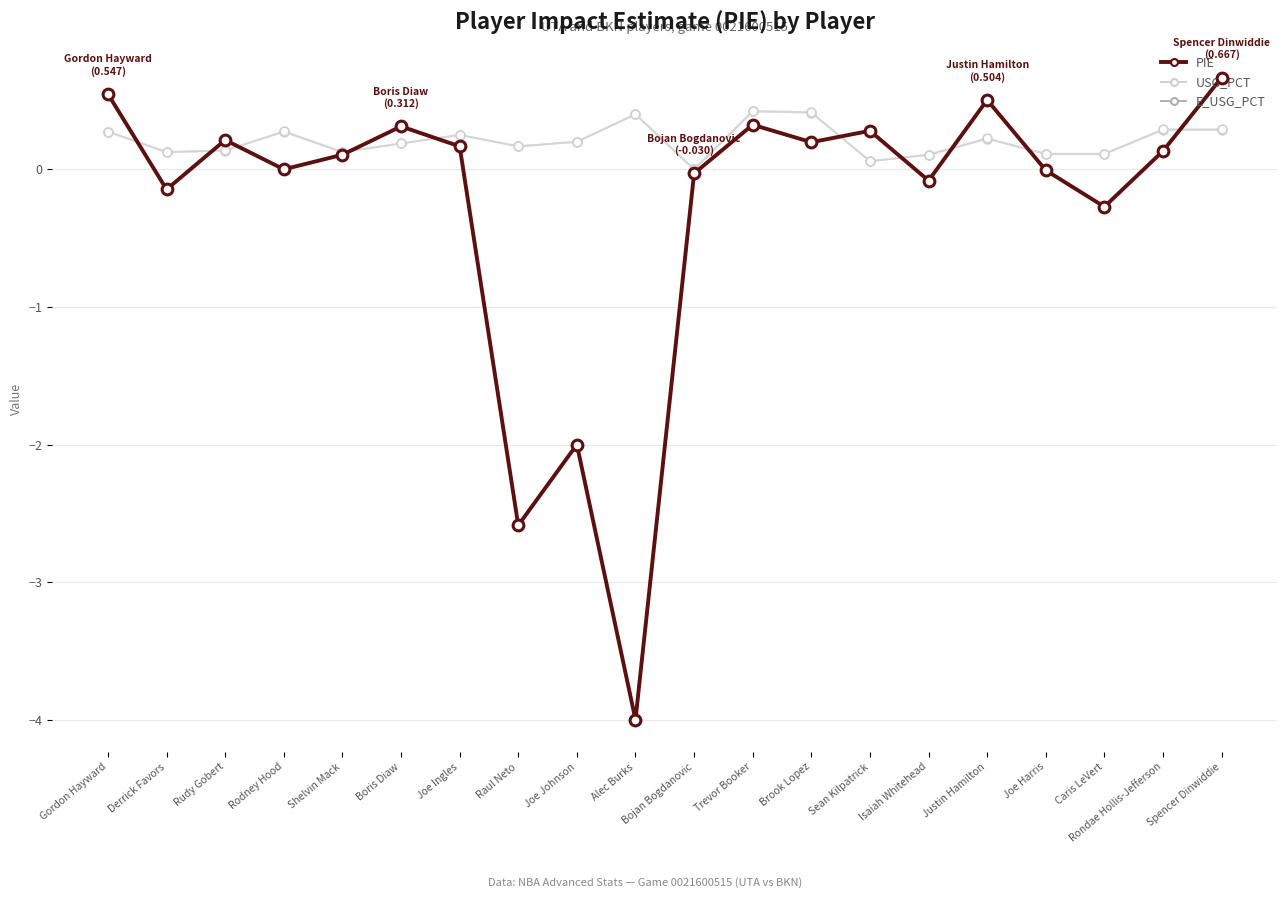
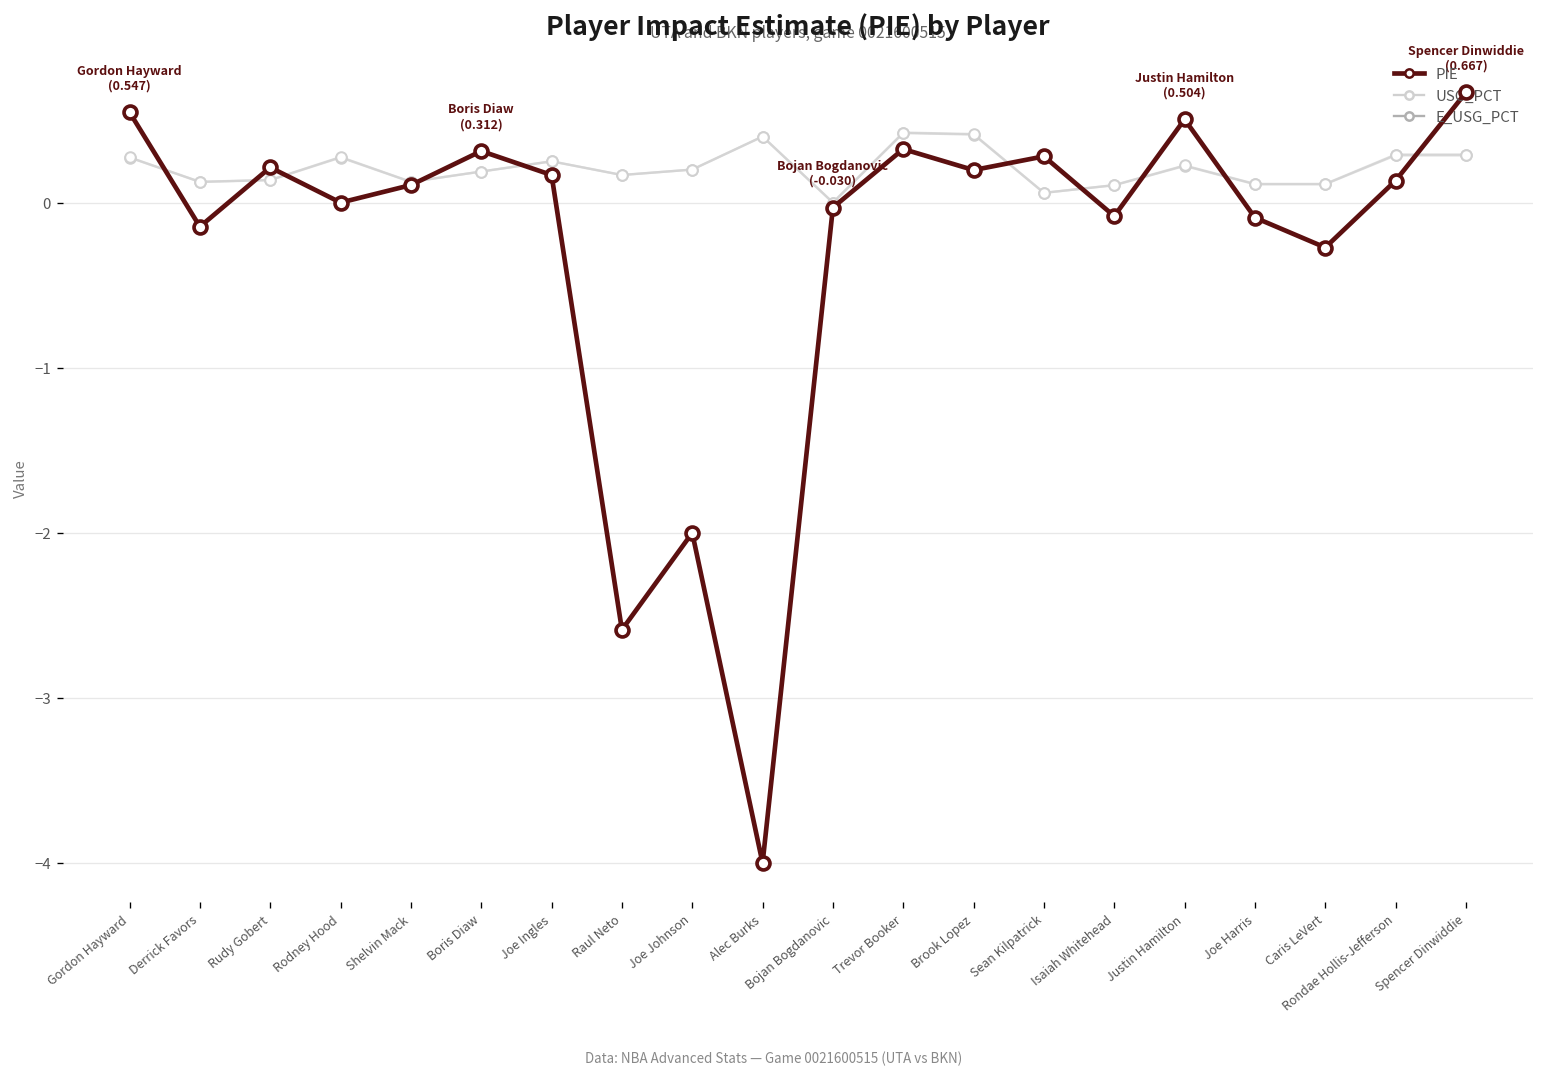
  {
    "PIE": {
      "Derrick Favors": -0.15,
      "Rudy Gobert": 0.21,
      "Rodney Hood": 0.00,
      "Shelvin Mack": 0.11,
      "Joe Ingles": 0.17,
      "Raul Neto": -2.59,
      "Joe Johnson": -2.00,
      "Alec Burks": -4.00,
      "Trevor Booker": 0.32,
      "Brook Lopez": 0.20,
      "Sean Kilpatrick": 0.28,
      "Isaiah Whitehead": -0.08,
-     "Joe Harris": -0.01,
+     "Joe Harris": -0.09,
      "Caris LeVert": -0.27,
      "Rondae Hollis-Jefferson": 0.13
    }
  }
